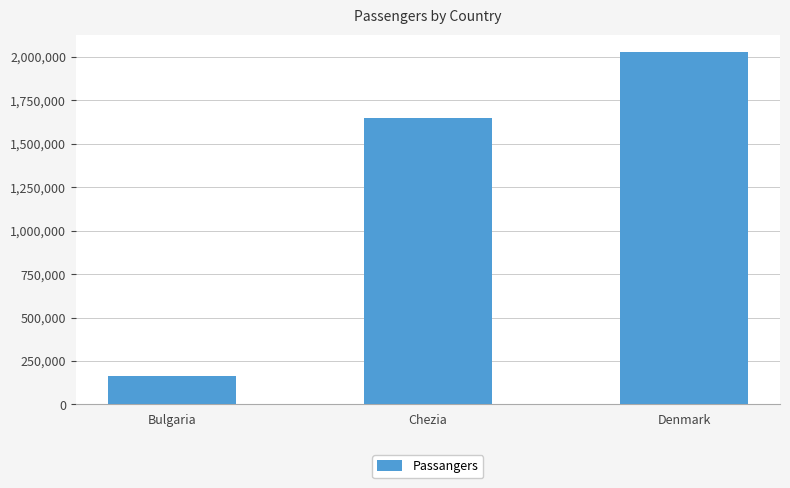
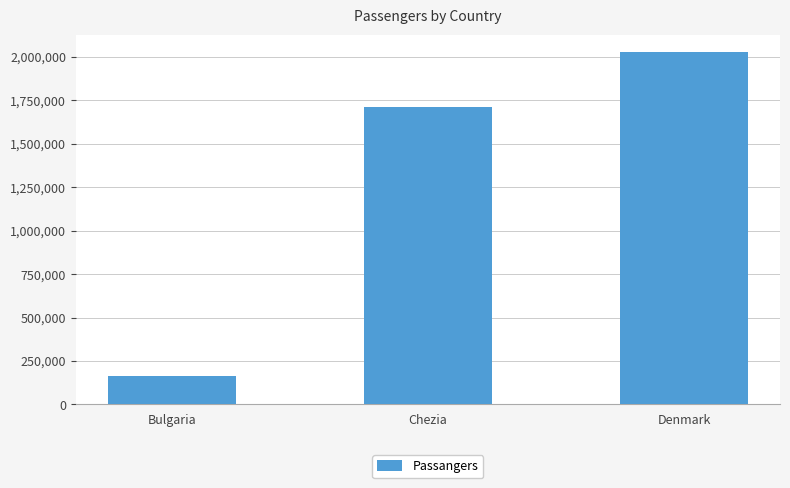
  {
    "Bulgaria": "160,000",
-   "Chezia": "1,650,000",
+   "Chezia": "1,710,000",
    "Denmark": "2,030,000"
  }
